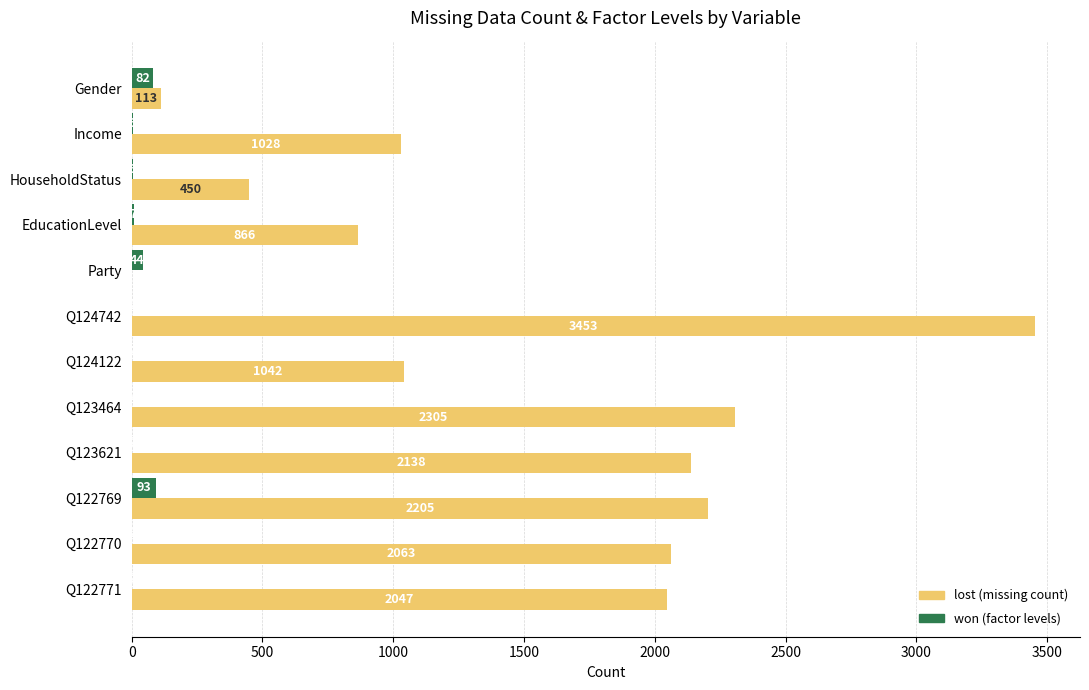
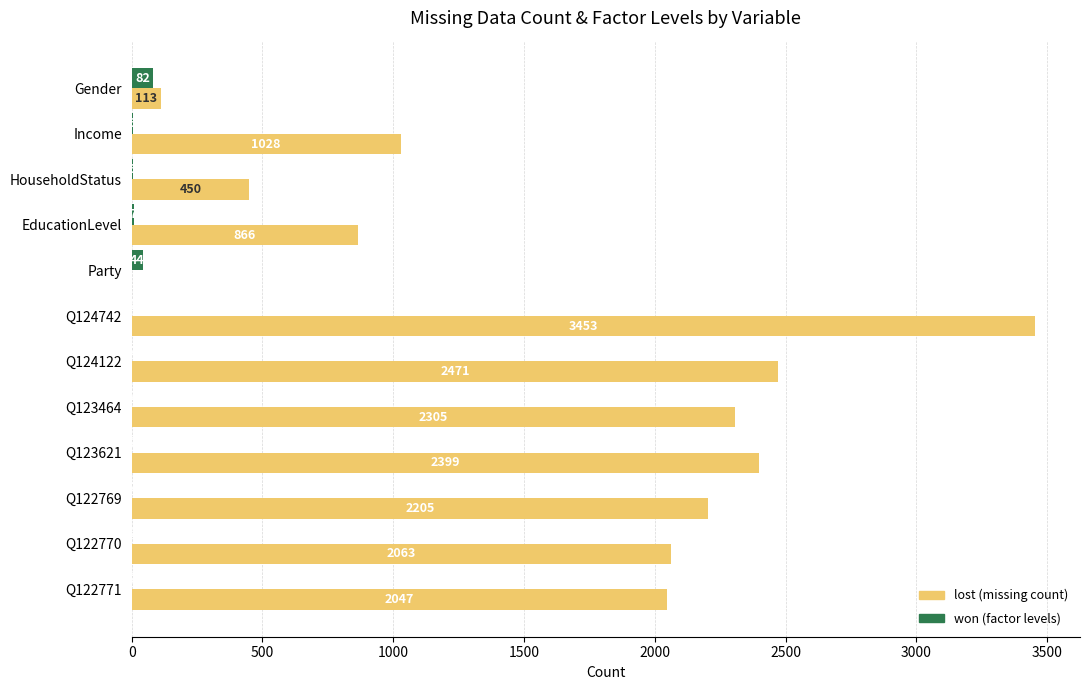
  {
    "lost (missing count)": {
      "Gender": 113,
      "Income": 1028,
      "HouseholdStatus": 450,
      "EducationLevel": 866,
      "Q124742": 3453,
-     "Q124122": 1042,
+     "Q124122": 2471,
      "Q123464": 2305,
-     "Q123621": 2138,
+     "Q123621": 2399,
      "Q122769": 2205,
      "Q122770": 2063,
      "Q122771": 2047
    },
    "won (factor levels)": {
-     "Q122769": 90
+     "Q122769": 0
    }
  }
